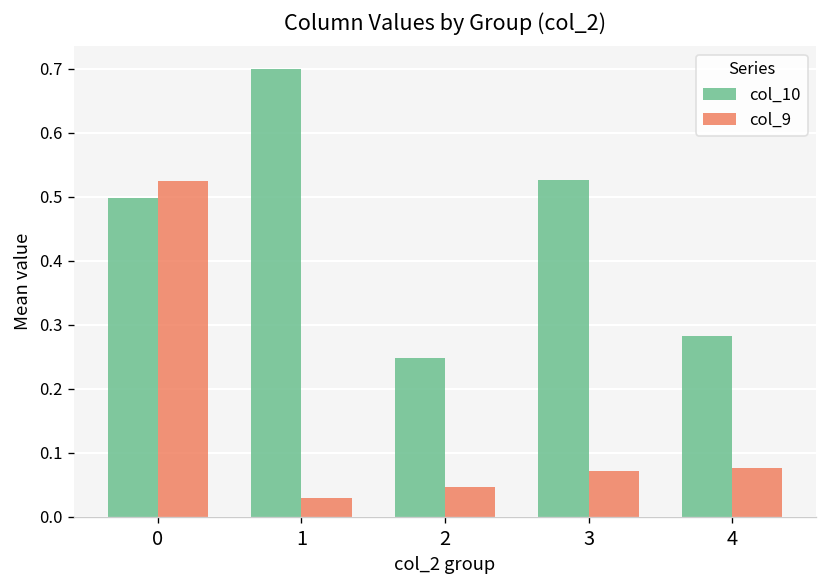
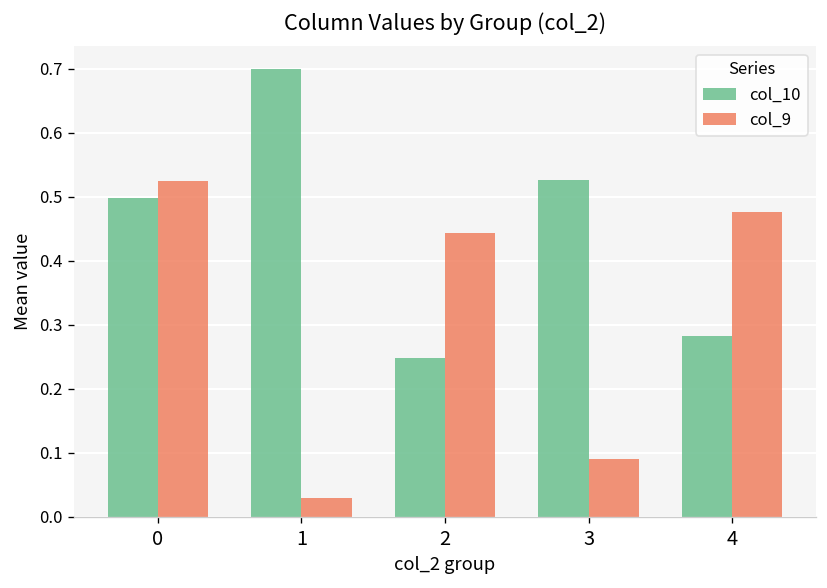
  {
    "col_10": {
      "0": 0.50,
      "1": 0.70,
      "2": 0.25,
      "3": 0.53,
      "4": 0.28
    },
    "col_9": {
      "0": 0.52,
      "1": 0.03,
-     "2": 0.05,
-     "3": 0.07,
-     "4": 0.08
+     "2": 0.44,
+     "3": 0.09,
+     "4": 0.48
    }
  }
